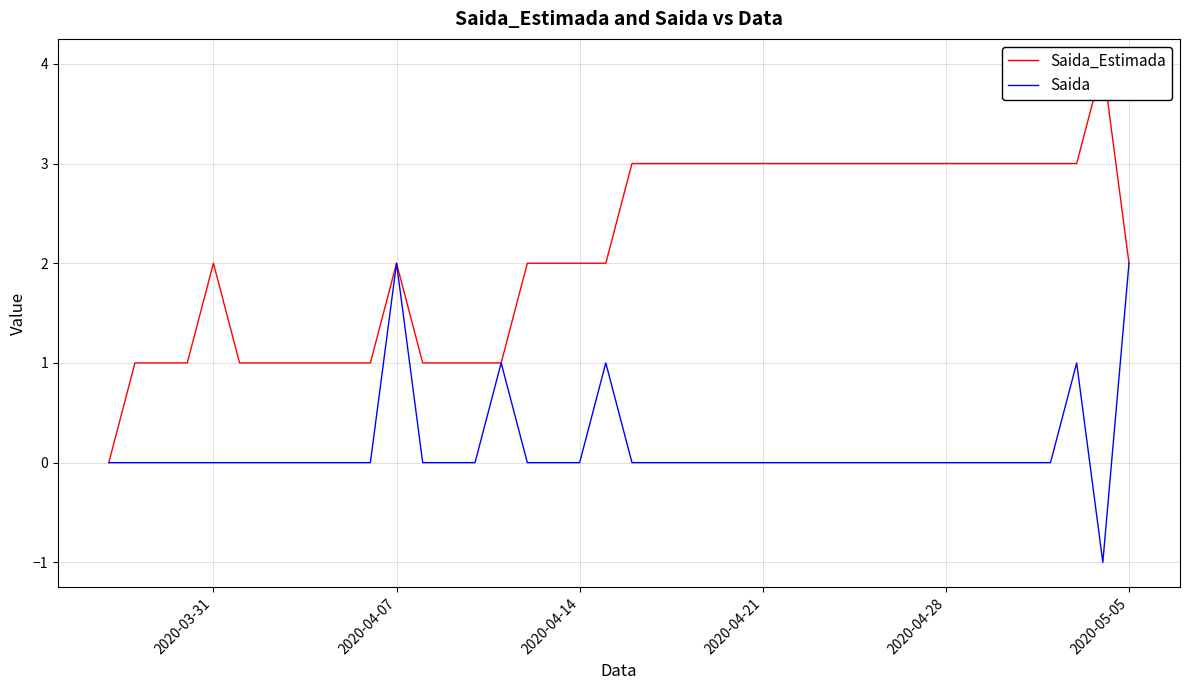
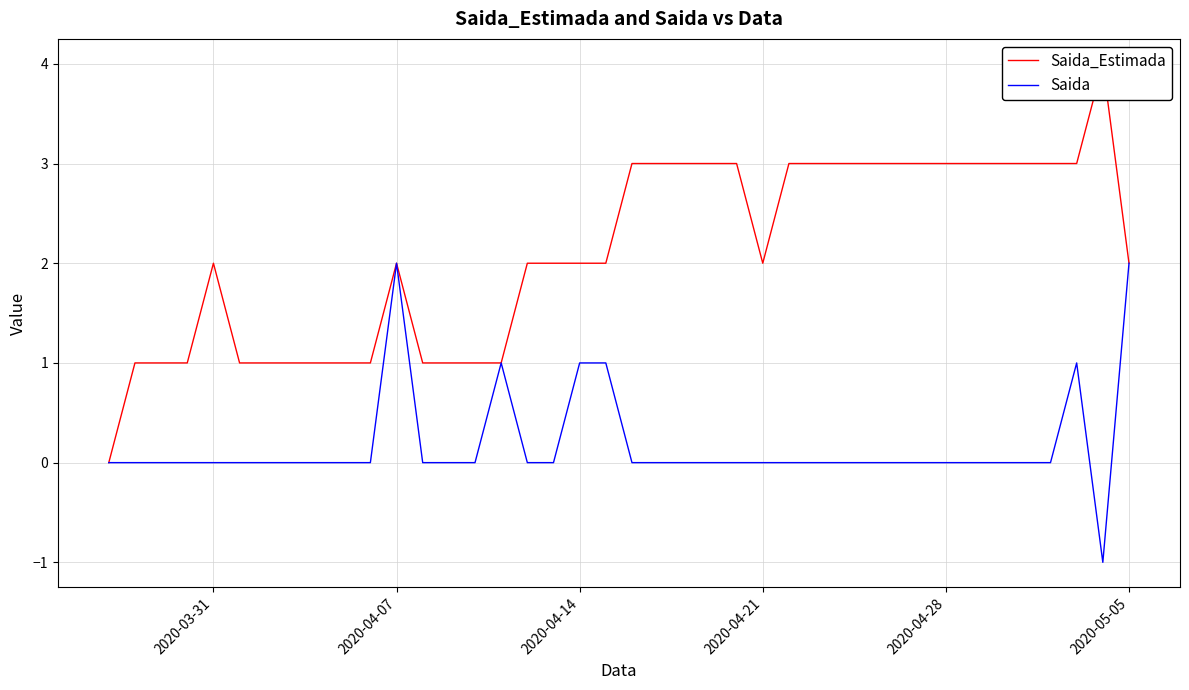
  {
    "Saida_Estimada": {
      "2020-03-31": 2,
      "2020-04-14": 2,
-     "2020-04-21": 3,
+     "2020-04-21": 2,
      "2020-04-28": 3
    },
    "Saida": {
      "2020-03-31": 0,
-     "2020-04-14": 0,
+     "2020-04-14": 1,
      "2020-04-21": 0,
      "2020-04-28": 0
    }
  }
